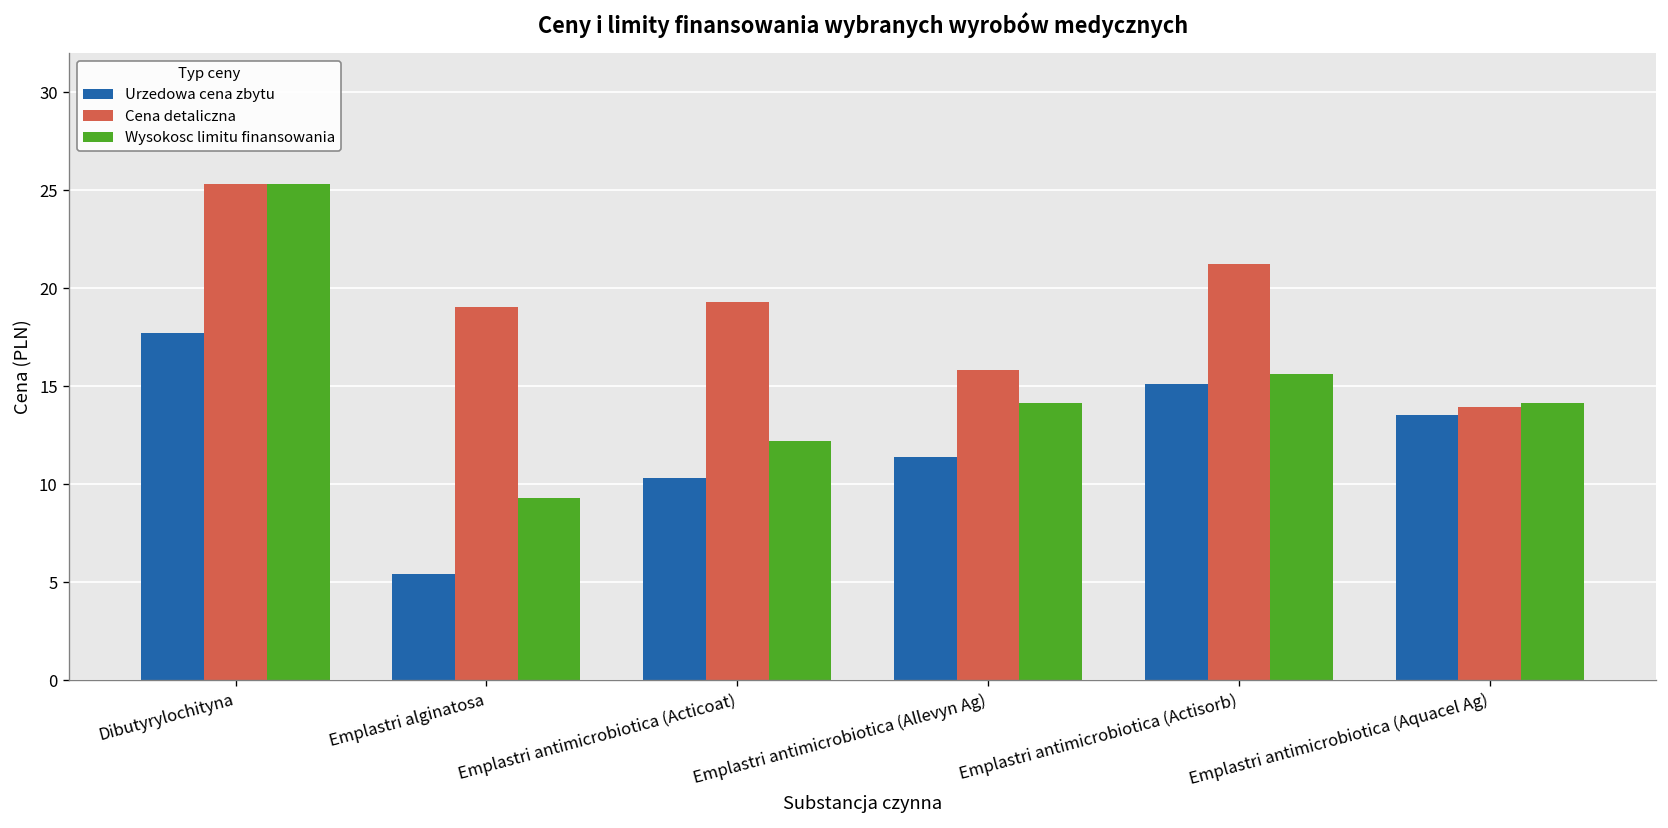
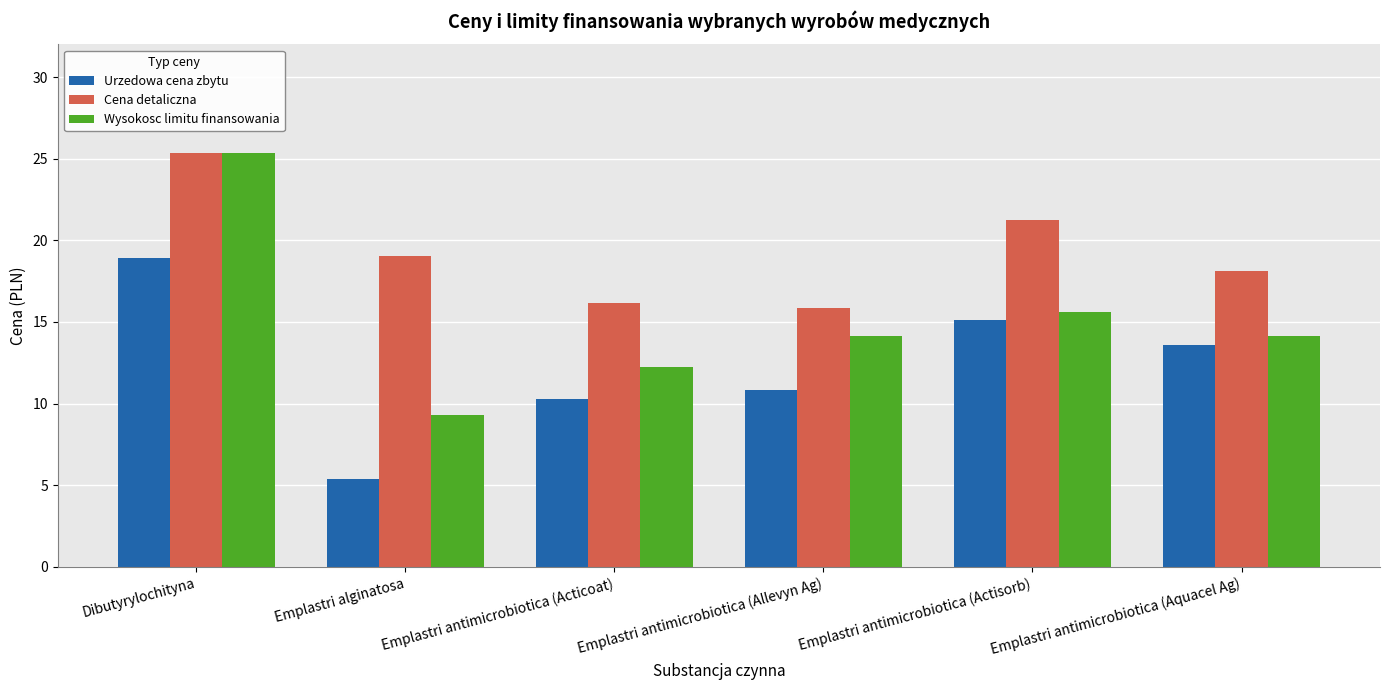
  {
    "Urzedowa cena zbytu": {
-     "Dibutyrylochityna": 17.7,
+     "Dibutyrylochityna": 18.9,
      "Emplastri alginatosa": 5.4,
      "Emplastri antimicrobiotica (Acticoat)": 10.3,
-     "Emplastri antimicrobiotica (Allevyn Ag)": 11.4,
+     "Emplastri antimicrobiotica (Allevyn Ag)": 10.8,
      "Emplastri antimicrobiotica (Actisorb)": 15.1,
      "Emplastri antimicrobiotica (Aquacel Ag)": 13.6
    },
    "Cena detaliczna": {
      "Dibutyrylochityna": 25.3,
      "Emplastri alginatosa": 19.1,
-     "Emplastri antimicrobiotica (Acticoat)": 19.3,
+     "Emplastri antimicrobiotica (Acticoat)": 16.2,
      "Emplastri antimicrobiotica (Allevyn Ag)": 15.8,
      "Emplastri antimicrobiotica (Actisorb)": 21.2,
-     "Emplastri antimicrobiotica (Aquacel Ag)": 14.0
+     "Emplastri antimicrobiotica (Aquacel Ag)": 18.1
    },
    "Wysokosc limitu finansowania": {
      "Dibutyrylochityna": 25.3,
      "Emplastri alginatosa": 9.3,
      "Emplastri antimicrobiotica (Acticoat)": 12.2,
      "Emplastri antimicrobiotica (Allevyn Ag)": 14.2,
      "Emplastri antimicrobiotica (Actisorb)": 15.6,
      "Emplastri antimicrobiotica (Aquacel Ag)": 14.2
    }
  }
